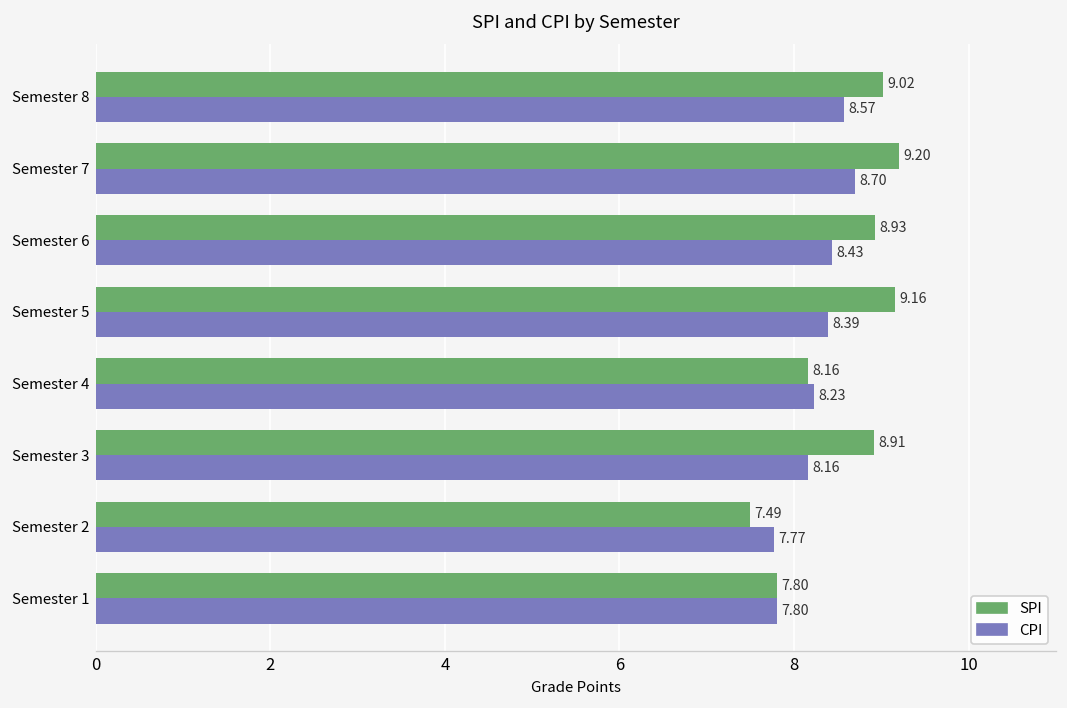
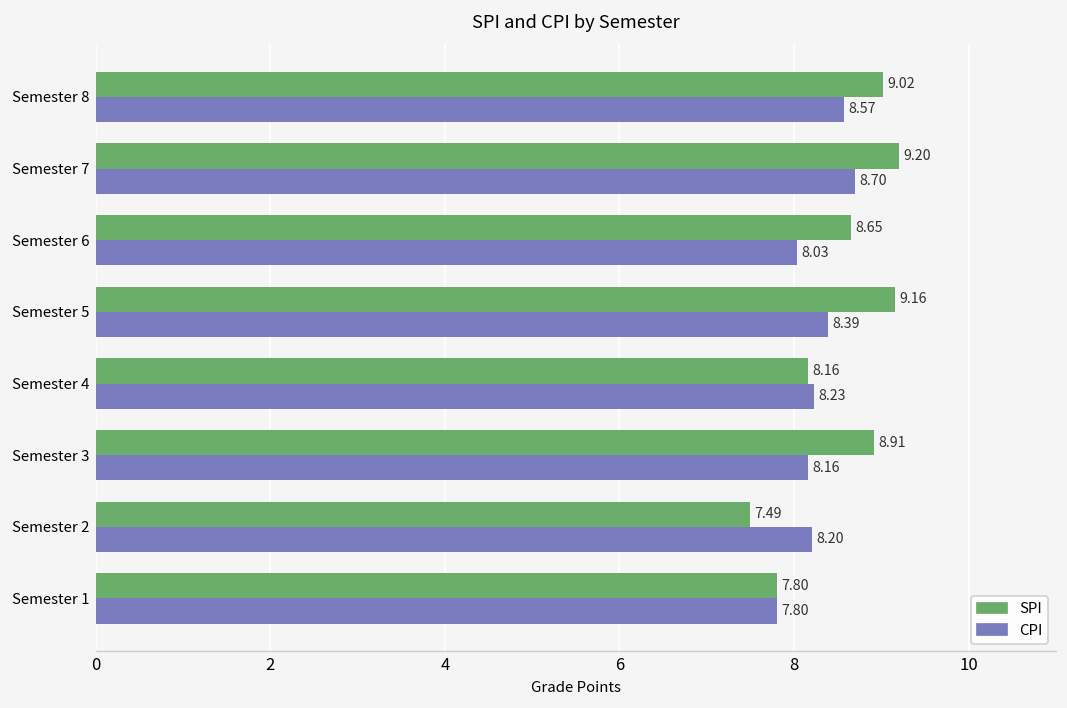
  {
    "SPI": {
      "Semester 8": 9.02,
      "Semester 7": 9.20,
-     "Semester 6": 8.93,
+     "Semester 6": 8.65,
      "Semester 5": 9.16,
      "Semester 4": 8.16,
      "Semester 3": 8.91,
      "Semester 2": 7.49,
      "Semester 1": 7.80
    },
    "CPI": {
      "Semester 8": 8.57,
      "Semester 7": 8.70,
-     "Semester 6": 8.43,
+     "Semester 6": 8.03,
      "Semester 5": 8.39,
      "Semester 4": 8.23,
      "Semester 3": 8.16,
-     "Semester 2": 7.77,
+     "Semester 2": 8.20,
      "Semester 1": 7.80
    }
  }
